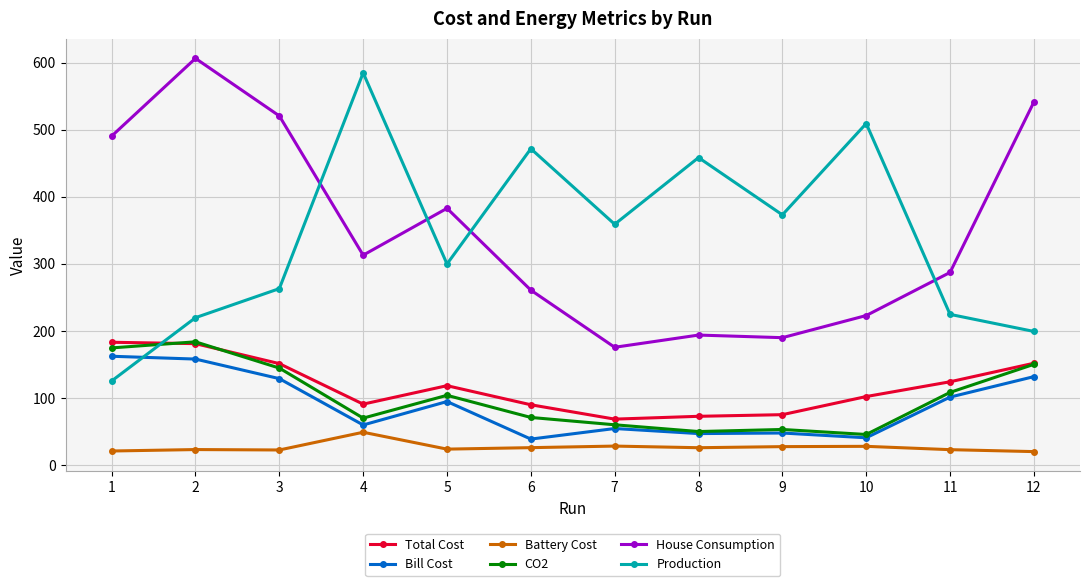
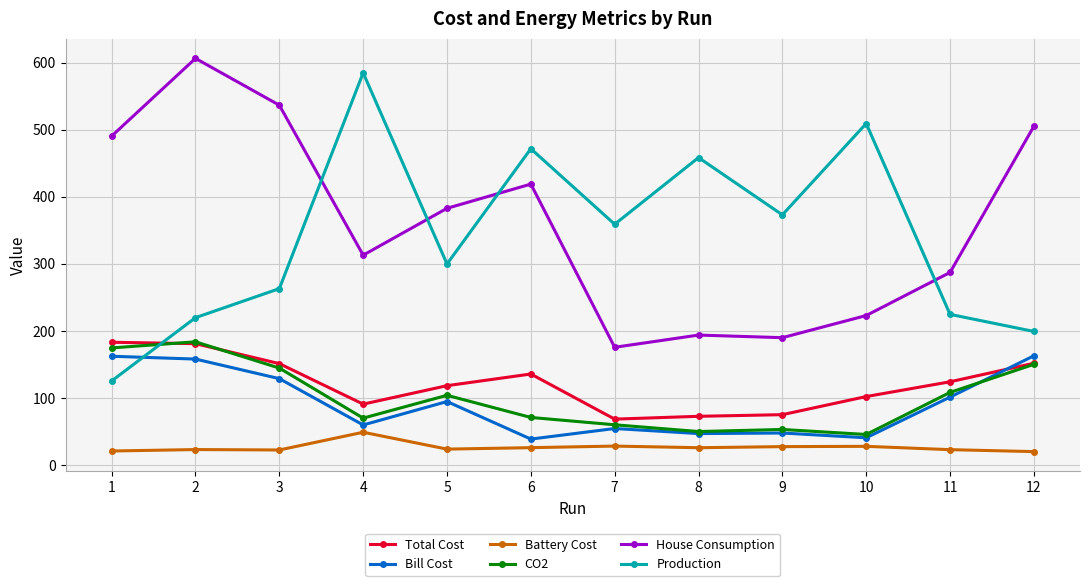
  {
    "Total Cost": {
      "1": 180,
      "3": 150,
      "4": 90,
      "5": 120,
-     "6": 90,
+     "6": 140,
      "7": 70,
      "8": 70,
      "9": 80,
      "10": 100,
      "11": 120
    },
    "Bill Cost": {
      "1": 160,
      "2": 160,
      "3": 130,
      "4": 60,
      "5": 90,
      "6": 40,
      "7": 50,
      "9": 50,
      "10": 40,
      "11": 100,
-     "12": 130
+     "12": 160
    },
    "Battery Cost": {
      "1": 20,
      "2": 20,
      "3": 20,
      "4": 50,
      "5": 20,
      "6": 30,
      "7": 30,
      "8": 30,
      "9": 30,
      "10": 30,
      "11": 20,
      "12": 20
    },
    "CO2": {
      "1": 170,
      "3": 140,
      "4": 70,
      "5": 100,
      "6": 70,
      "7": 60,
      "9": 50,
      "10": 50,
      "11": 110
    },
    "House Consumption": {
      "1": 490,
      "2": 610,
-     "3": 520,
+     "3": 540,
      "4": 310,
      "5": 380,
-     "6": 260,
+     "6": 420,
      "7": 180,
      "8": 190,
      "9": 190,
      "10": 220,
      "11": 290,
-     "12": 540
+     "12": 500
    },
    "Production": {
      "1": 130,
      "2": 220,
      "3": 260,
      "4": 580,
      "5": 300,
      "6": 470,
      "7": 360,
      "8": 460,
      "9": 370,
      "10": 510,
      "11": 220,
      "12": 200
    }
  }
